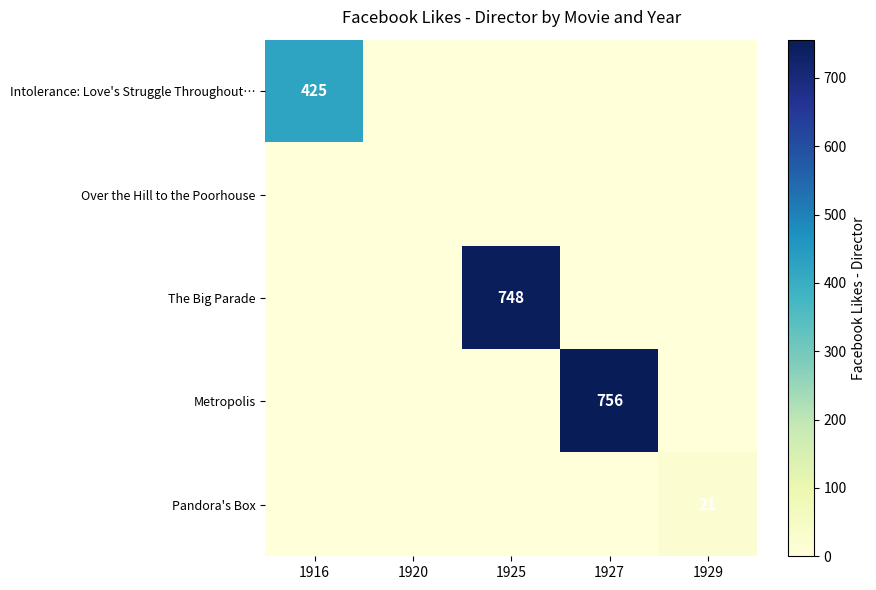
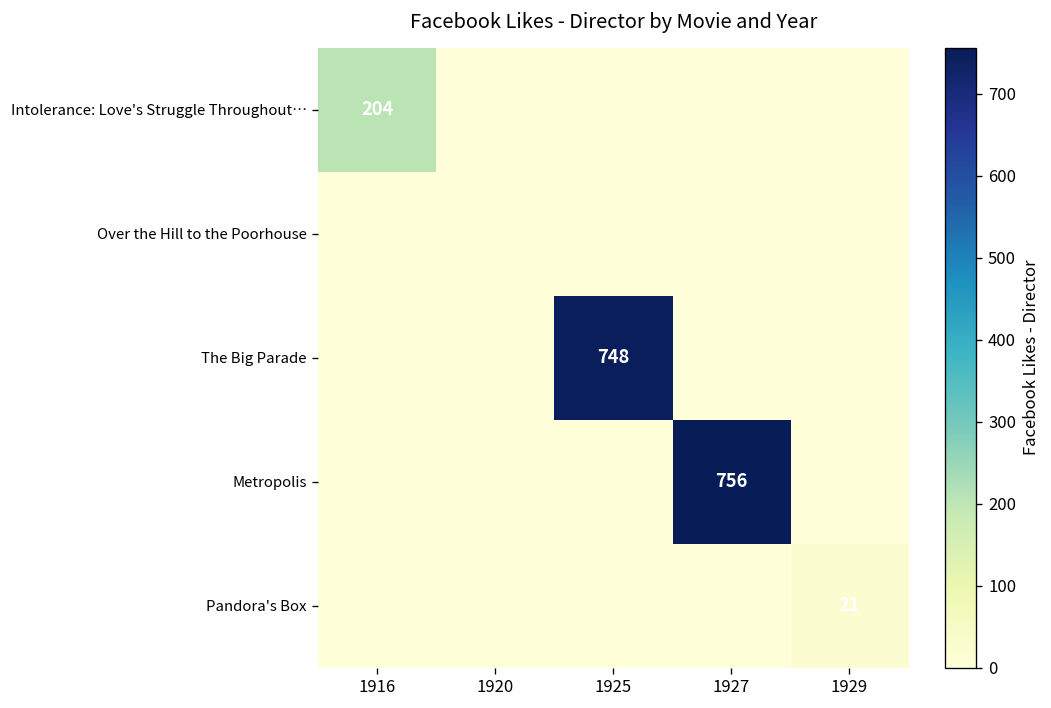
  {
    "Intolerance: Love's Struggle Throughout…": {
-     "1916": 425
+     "1916": 204
    },
    "The Big Parade": {
      "1925": 748
    },
    "Metropolis": {
      "1927": 756
    }
  }
